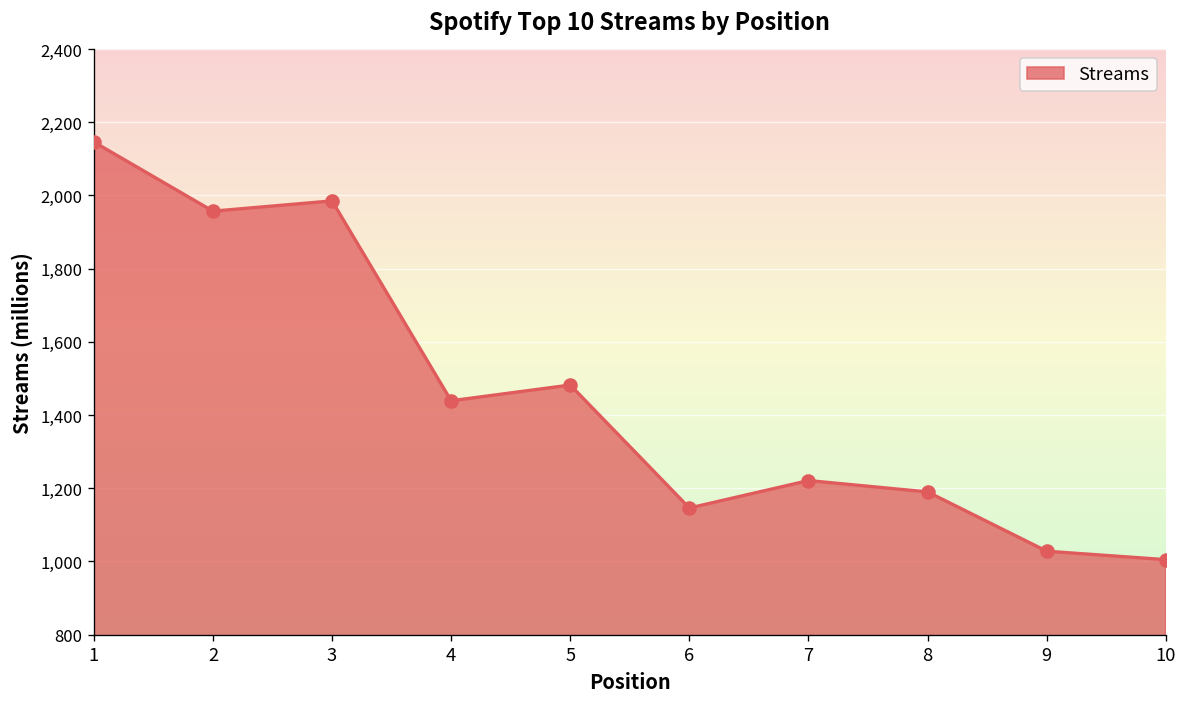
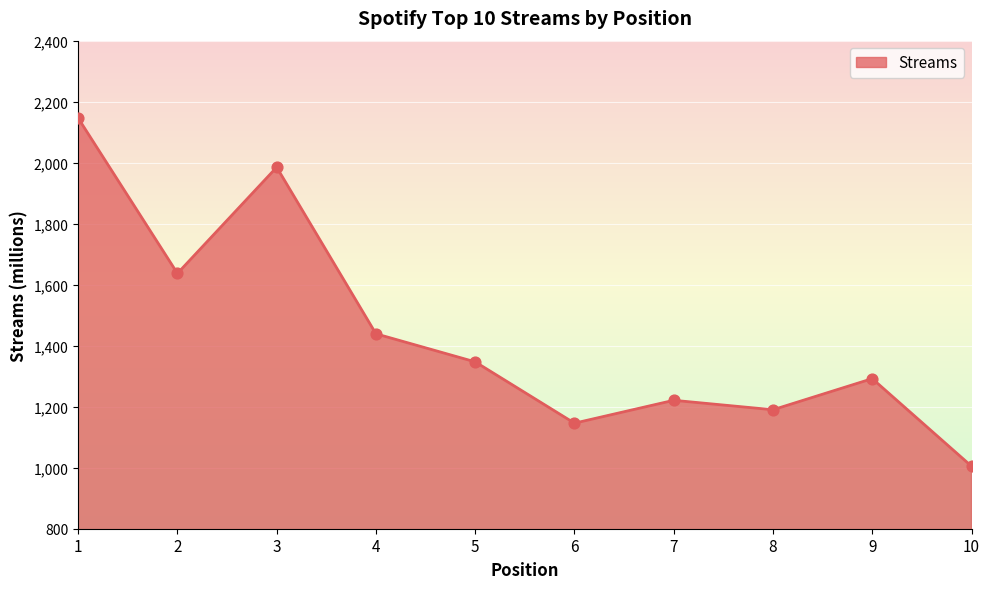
  {
    "1": "2,150",
-   "2": "1,960",
+   "2": "1,640",
    "3": "1,990",
    "4": "1,440",
-   "5": "1,480",
+   "5": "1,350",
    "6": "1,150",
    "7": "1,220",
    "8": "1,190",
-   "9": "1,030",
+   "9": "1,290",
    "10": "1,010"
  }
